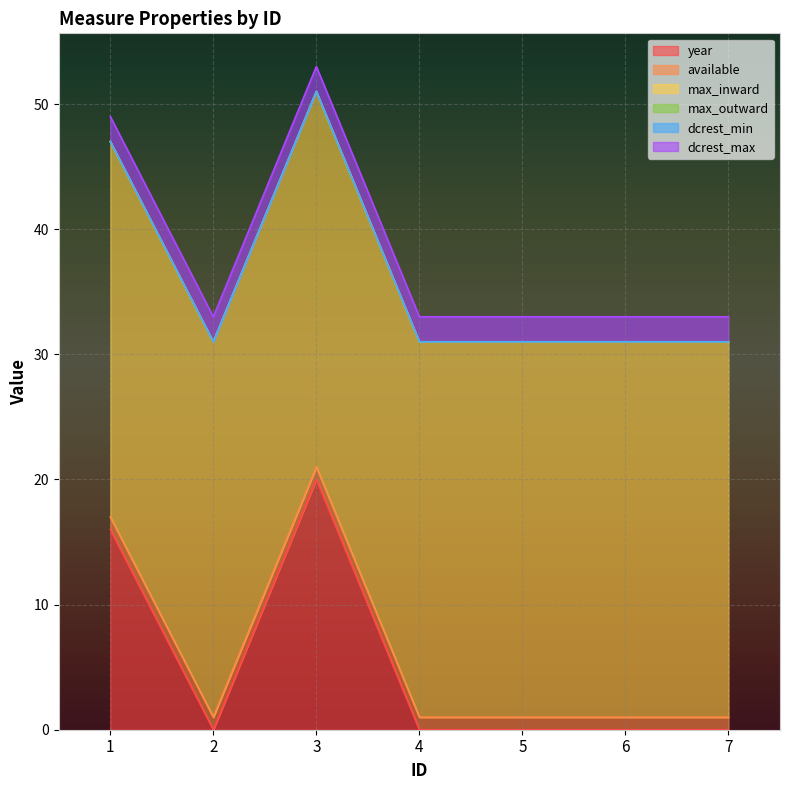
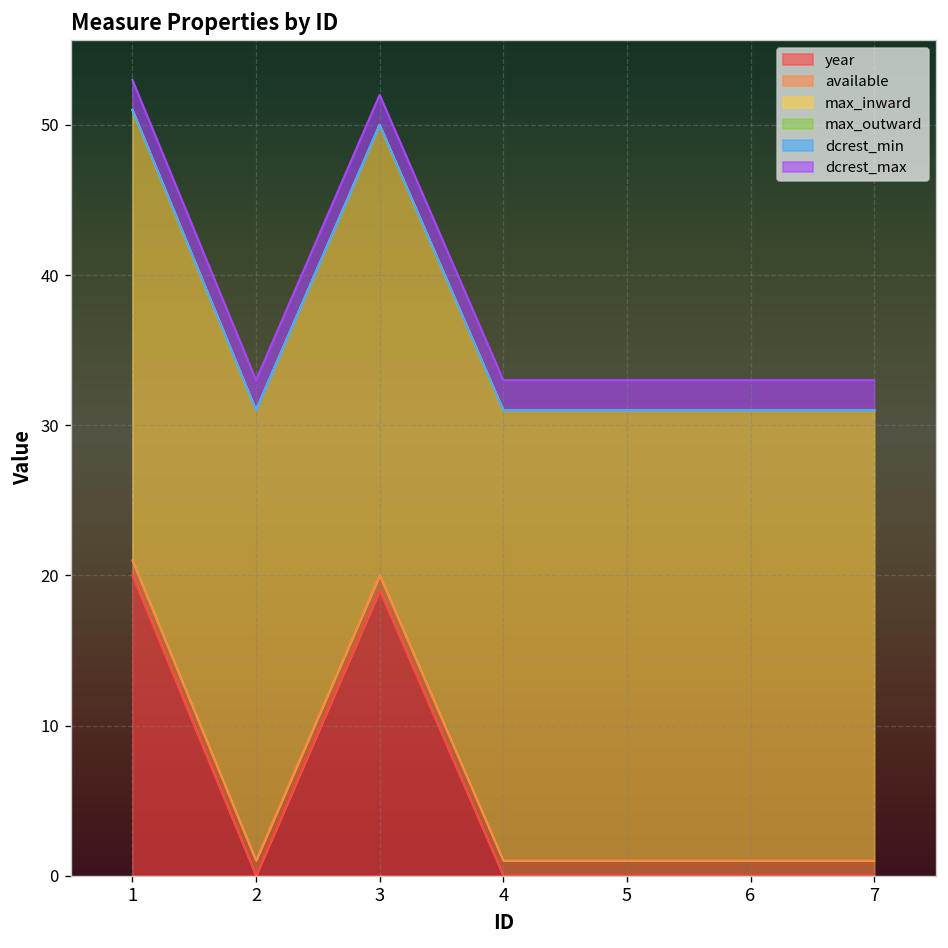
  {
    "year": {
-     "1": 16,
+     "1": 20,
      "2": 0,
-     "3": 20,
+     "3": 19,
      "4": 0,
      "5": 0,
      "6": 0,
      "7": 0
    },
    "available": {
      "1": 1,
      "2": 1,
      "3": 1,
      "4": 1,
      "5": 1,
      "6": 1,
      "7": 1
    },
    "dcrest_max": {
      "1": 2,
      "2": 2,
      "3": 2,
      "4": 2,
      "5": 2,
      "6": 2,
      "7": 2
    }
  }
